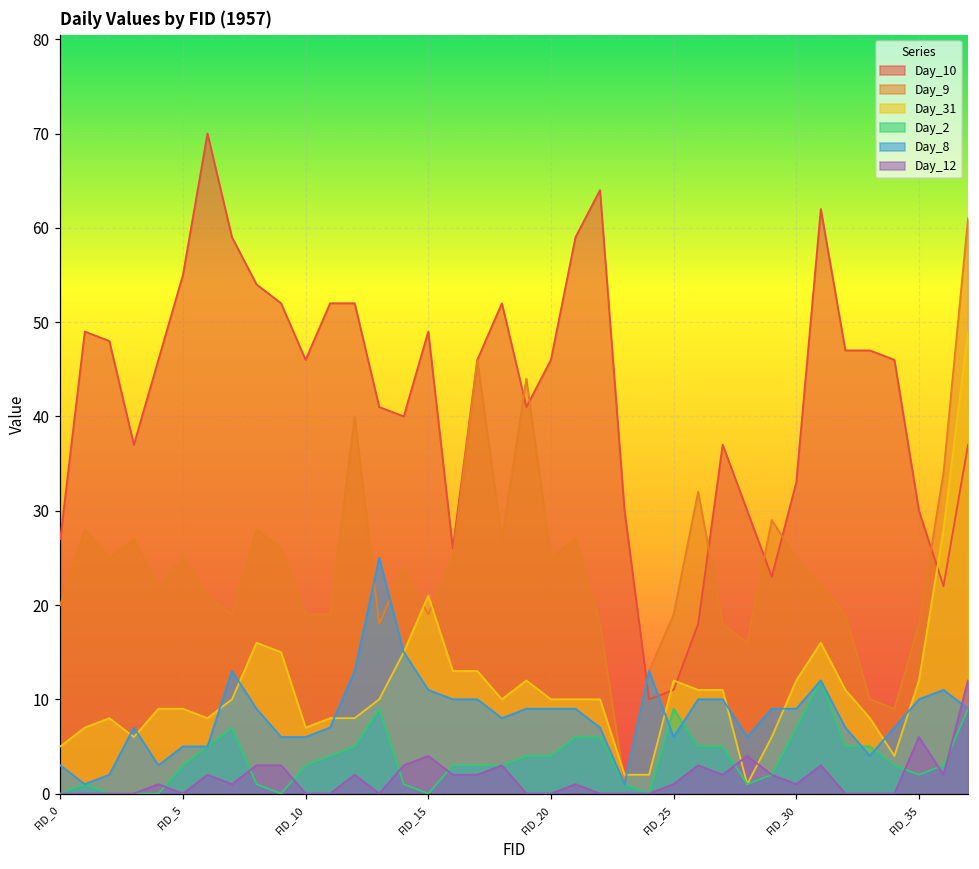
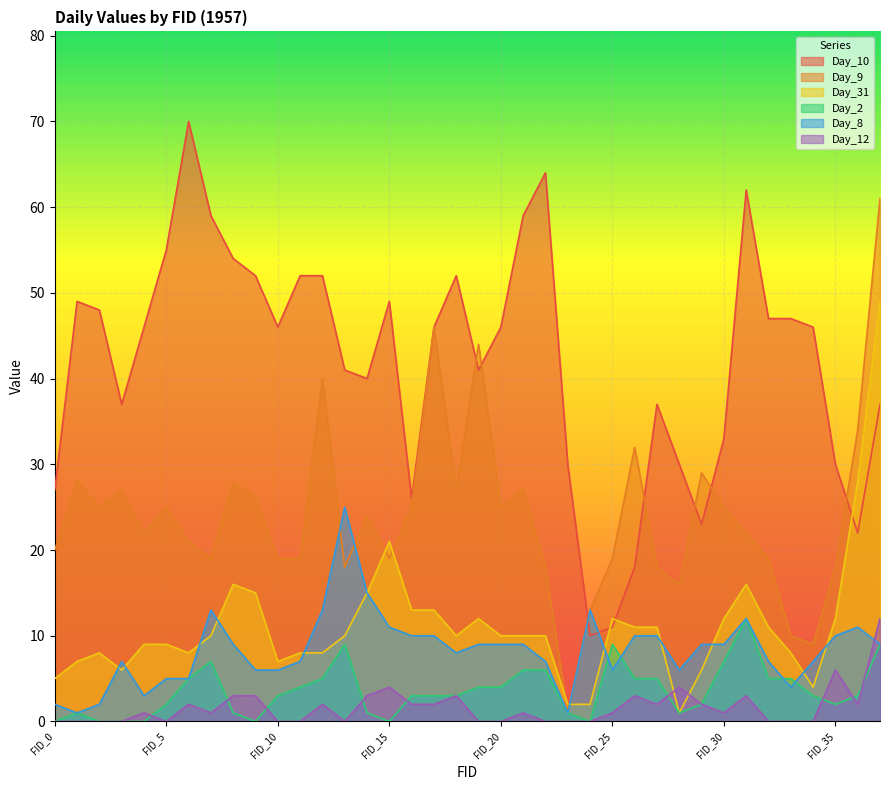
  {
    "Day_31": {
      "FID_0": 5,
      "FID_5": 9,
      "FID_10": 7,
      "FID_15": 21,
      "FID_20": 10,
      "FID_25": 12,
      "FID_30": 12,
      "FID_35": 12
    },
    "Day_2": {
-     "FID_5": 3,
+     "FID_5": 2,
      "FID_10": 3,
      "FID_15": 0,
      "FID_20": 4,
      "FID_25": 9,
      "FID_30": 7,
      "FID_35": 2
    },
    "Day_8": {
-     "FID_0": 3,
+     "FID_0": 2,
      "FID_5": 5,
      "FID_10": 6,
      "FID_15": 11,
      "FID_20": 9,
      "FID_25": 6,
      "FID_30": 9,
      "FID_35": 10
    },
    "Day_12": {
      "FID_5": 0,
      "FID_10": 0,
      "FID_15": 4,
      "FID_20": 0,
      "FID_25": 1,
      "FID_30": 1,
      "FID_35": 6
    }
  }
